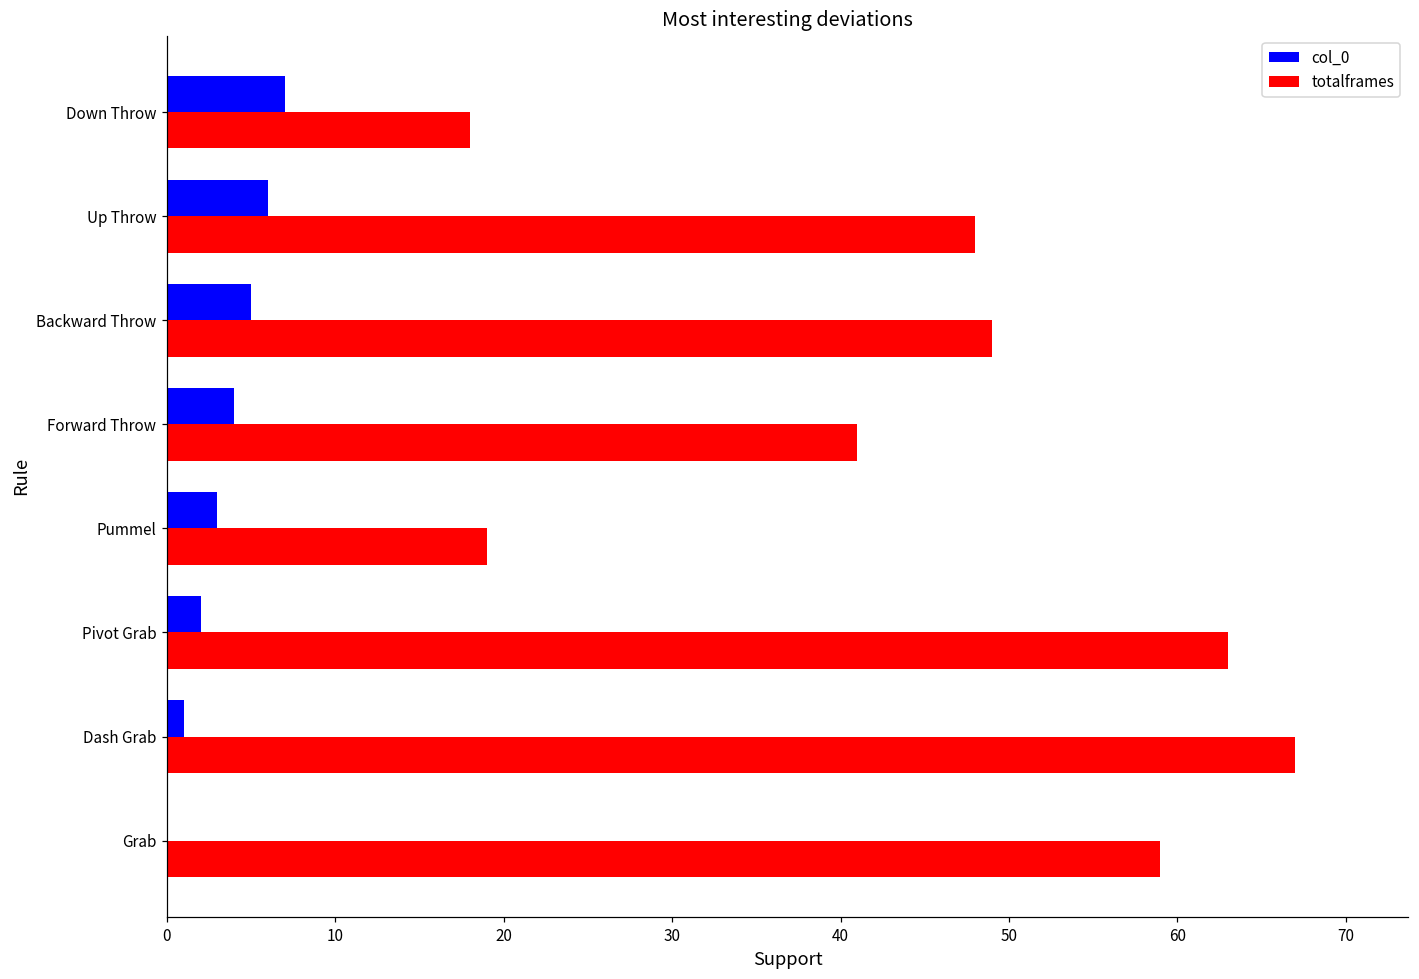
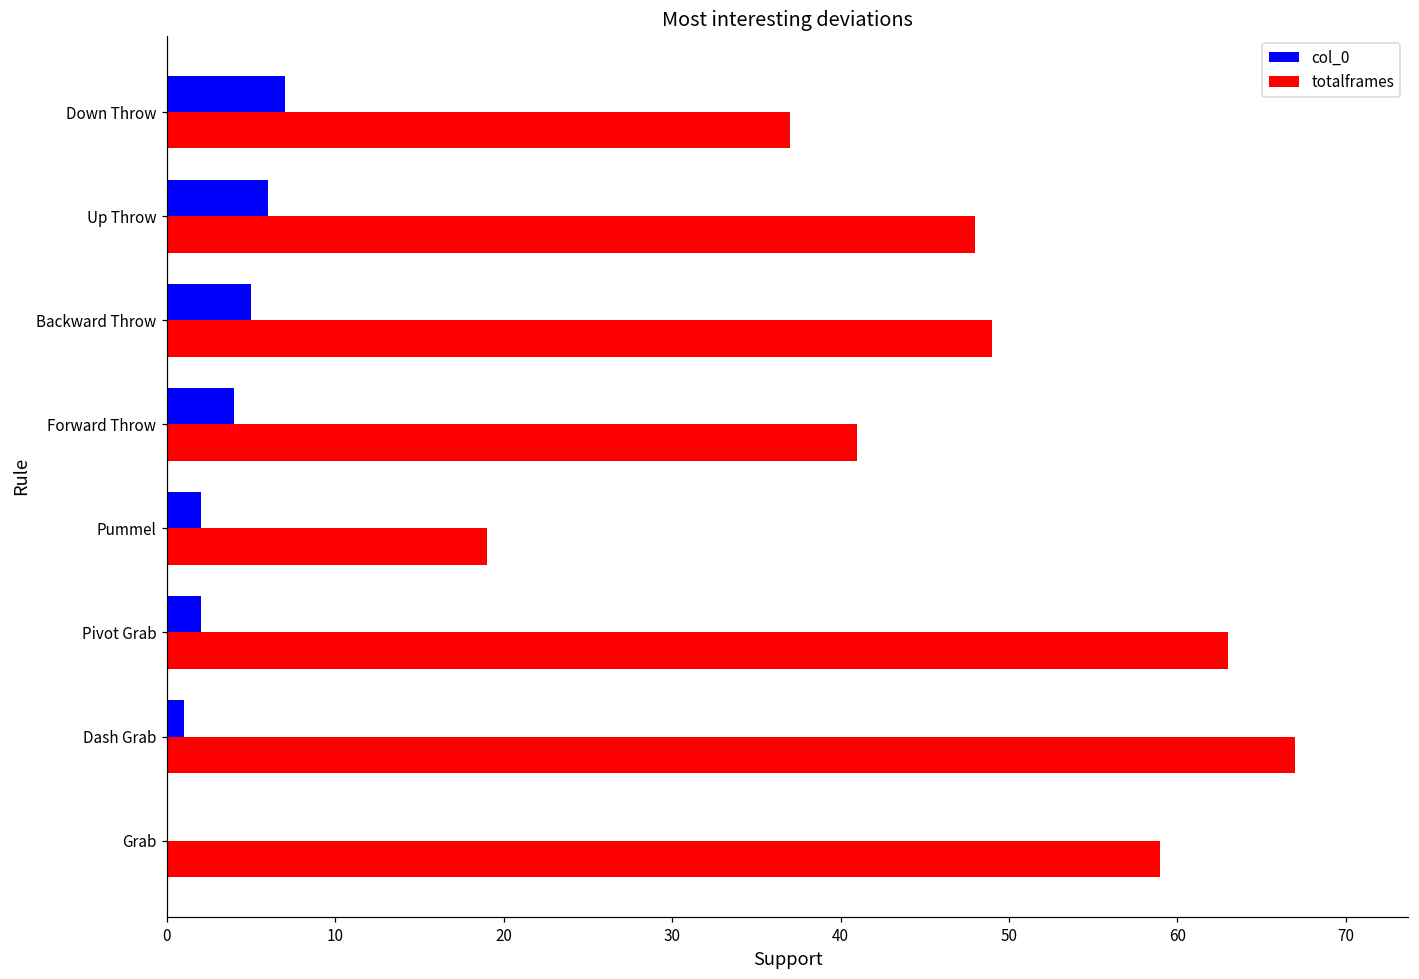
  {
    "col_0": {
      "Down Throw": 7,
      "Up Throw": 6,
      "Backward Throw": 5,
      "Forward Throw": 4,
-     "Pummel": 3,
+     "Pummel": 2,
      "Pivot Grab": 2,
      "Dash Grab": 1,
      "Grab": 0
    },
    "totalframes": {
-     "Down Throw": 18,
+     "Down Throw": 37,
      "Up Throw": 48,
      "Backward Throw": 49,
      "Forward Throw": 41,
      "Pummel": 19,
      "Pivot Grab": 63,
      "Dash Grab": 67,
      "Grab": 59
    }
  }
